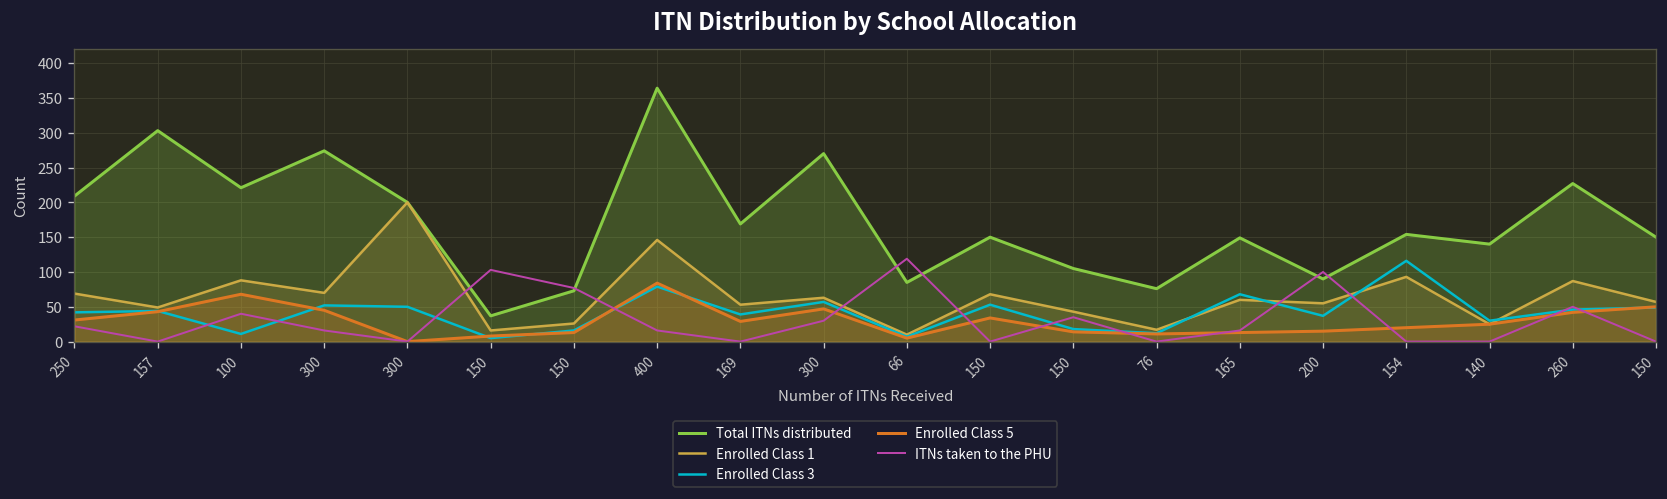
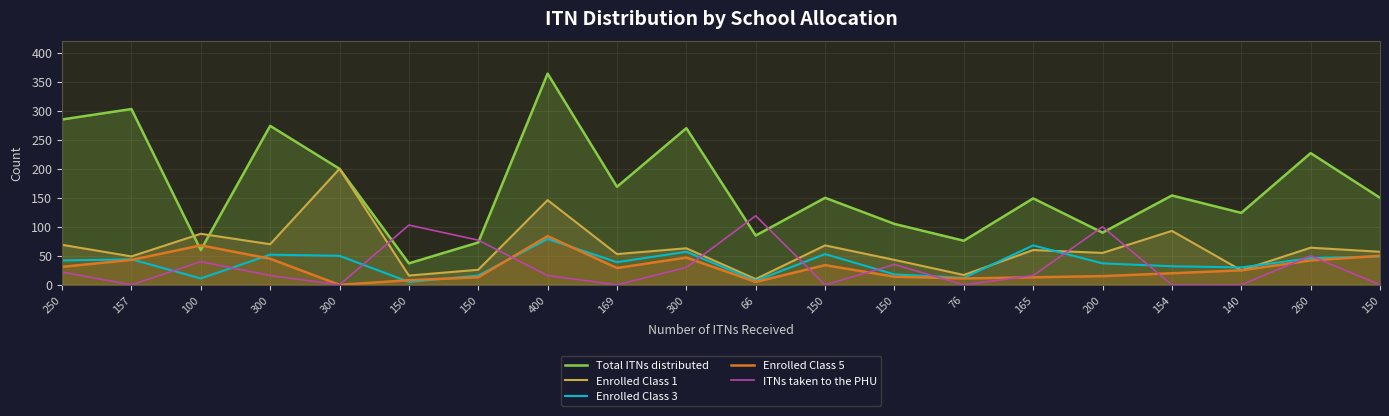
  {
    "Total ITNs distributed": {
-     "250": 210,
+     "250": 290,
      "157": 300,
-     "100": 220,
+     "100": 60,
      "400": 360,
      "169": 170,
      "66": 90,
      "76": 80,
      "165": 150,
      "200": 90,
      "154": 150,
-     "140": 140,
+     "140": 120,
      "260": 230
    },
    "Enrolled Class 1": {
      "250": 70,
      "157": 50,
      "100": 90,
      "400": 150,
      "169": 50,
      "76": 20,
      "165": 60,
      "200": 60,
      "154": 90,
-     "260": 90
+     "260": 60
    },
    "Enrolled Class 3": {
      "250": 40,
      "100": 10,
      "400": 80,
      "169": 40,
      "165": 70,
      "200": 40,
-     "154": 120,
+     "154": 30,
      "140": 30
    },
    "Enrolled Class 5": {
      "250": 30,
      "100": 70,
      "400": 80,
      "169": 30,
      "200": 20,
      "154": 20
    },
    "ITNs taken to the PHU": {
      "250": 20,
      "157": 0,
      "100": 40,
      "400": 20,
      "169": 0,
      "66": 120,
      "76": 0,
      "200": 100,
      "154": 0,
      "140": 0
    }
  }
